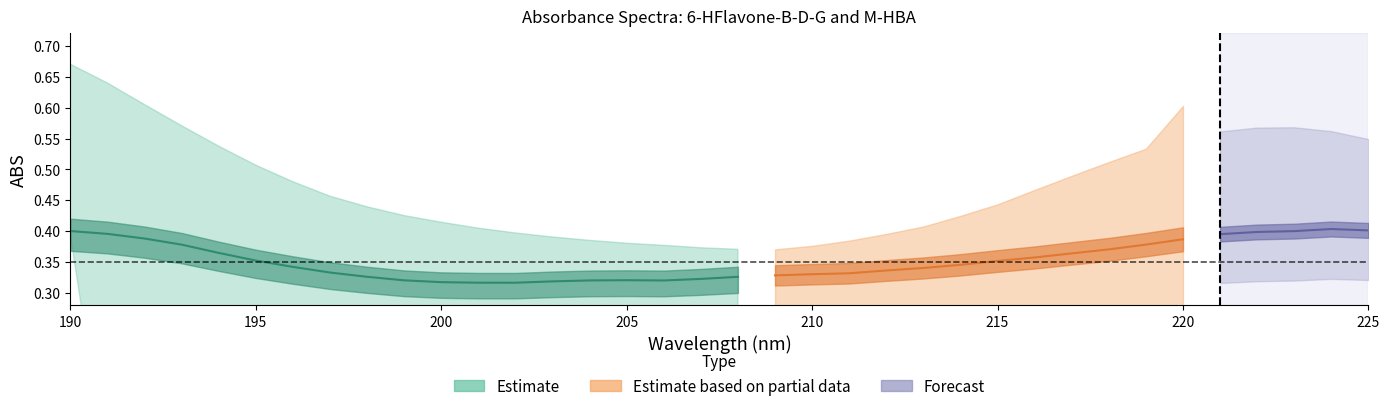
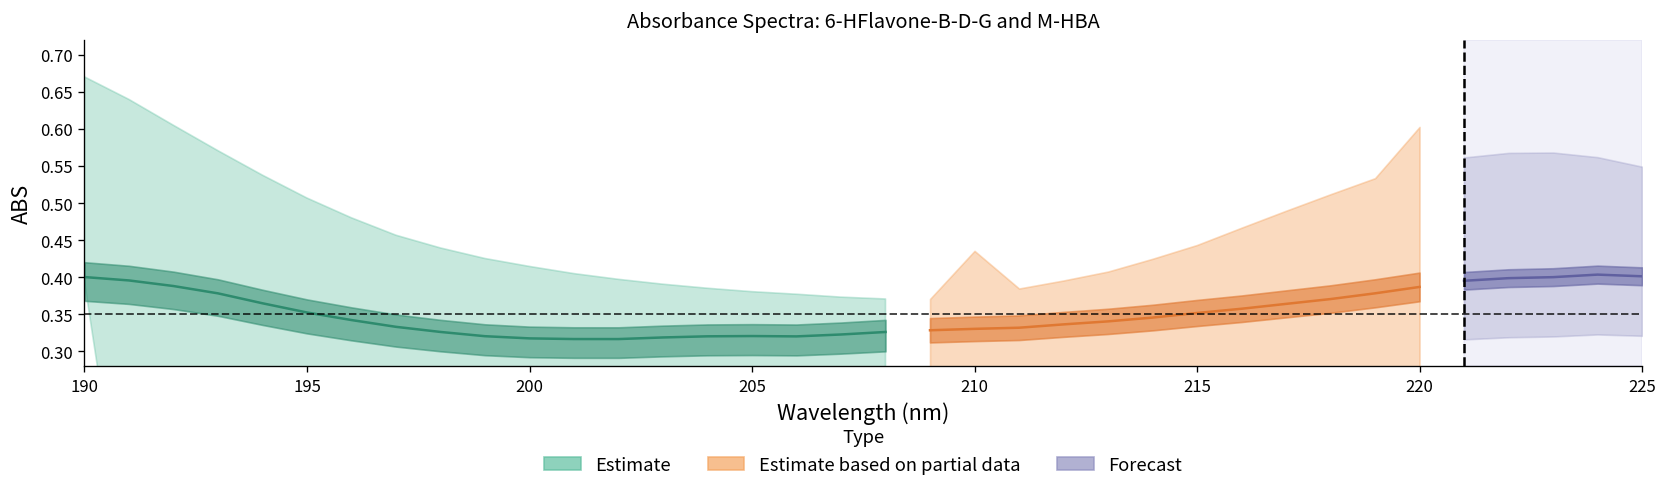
  {
    "Estimate based on partial data": {
-     "210": 0.38,
+     "210": 0.44,
      "215": 0.44,
      "220": 0.60
    }
  }
